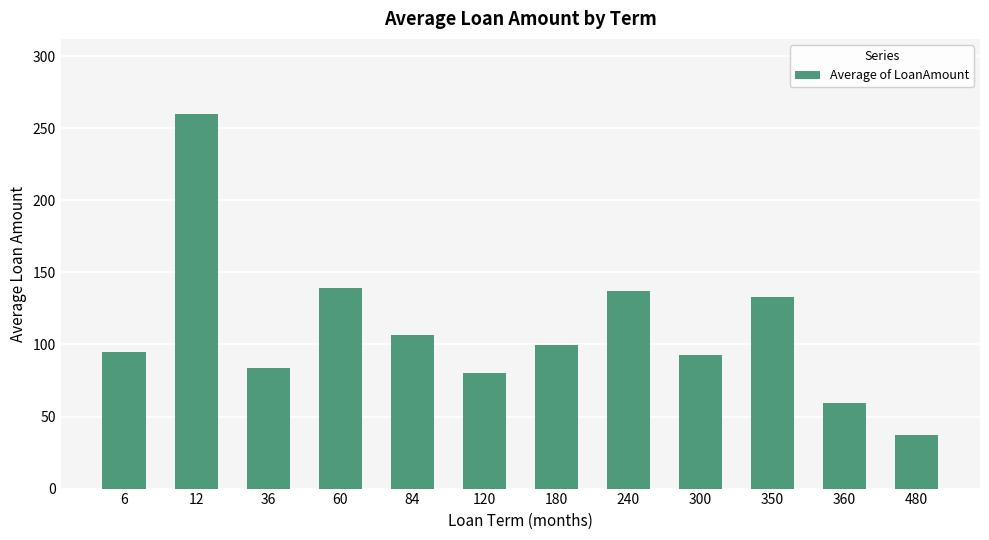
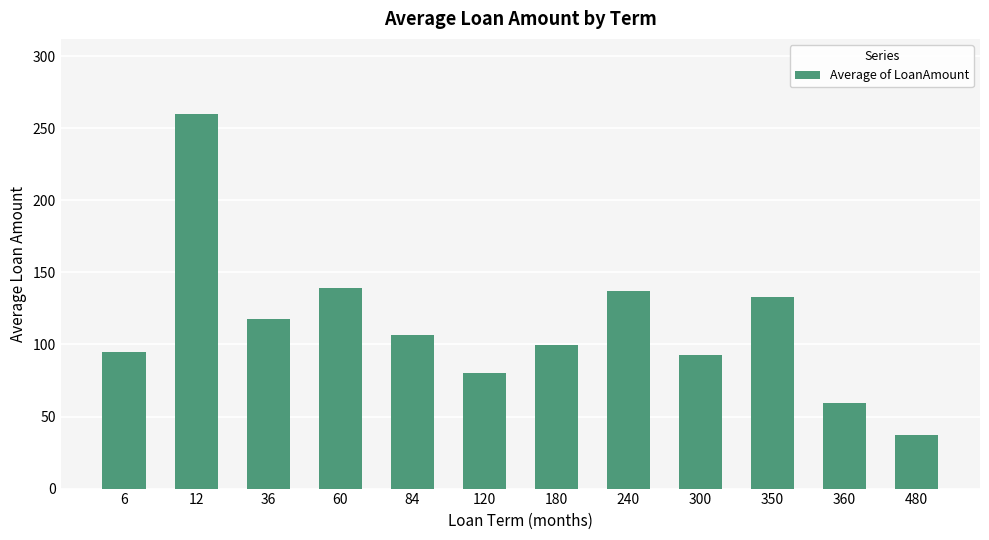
  {
    "6": 95,
    "12": 260,
-   "36": 84,
+   "36": 118,
    "60": 139,
    "84": 106,
    "120": 80,
    "180": 100,
    "240": 137,
    "300": 93,
    "350": 133,
    "360": 60,
    "480": 37
  }
